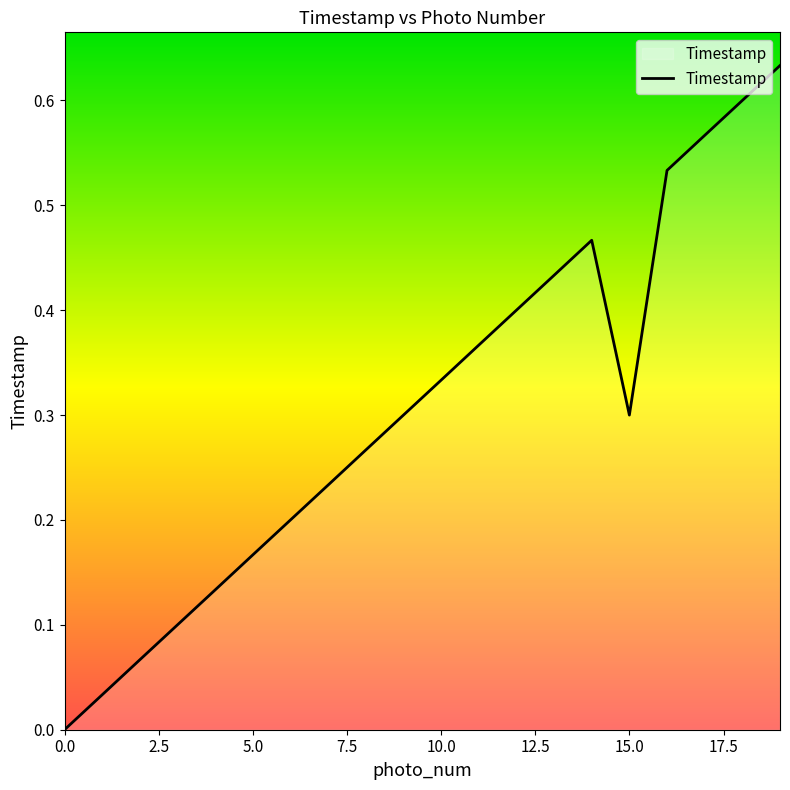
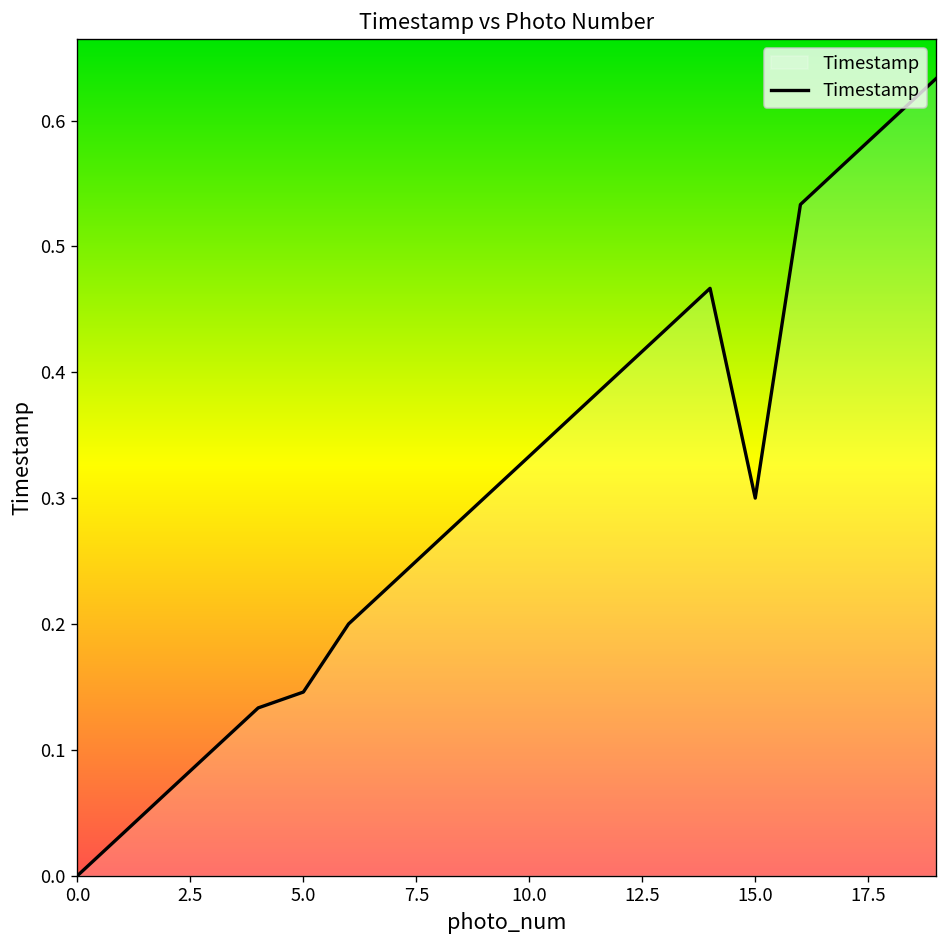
  {
    "0.0": 0.000,
-   "5.0": 0.167,
+   "5.0": 0.146,
    "10.0": 0.333,
    "15.0": 0.300
  }
